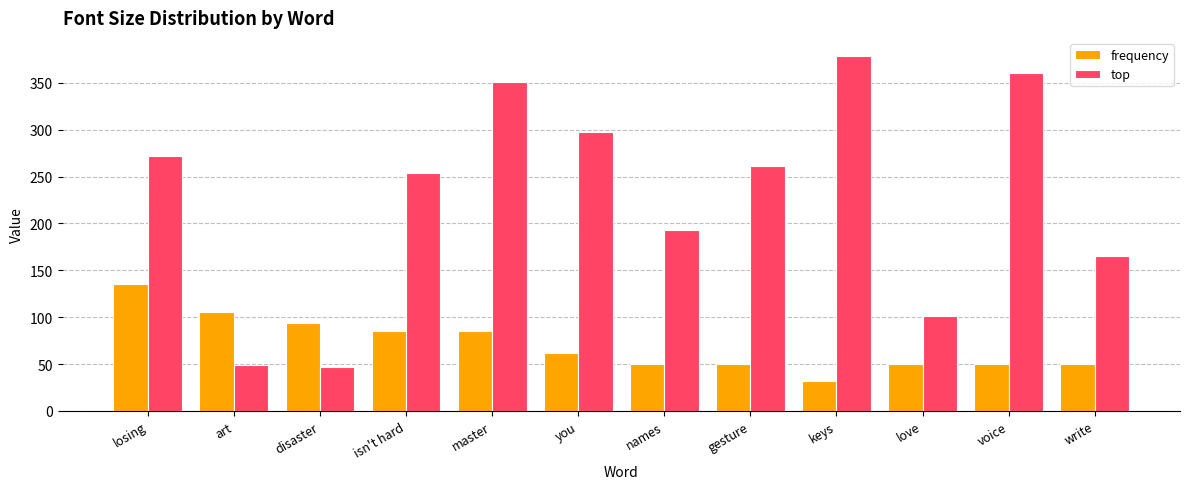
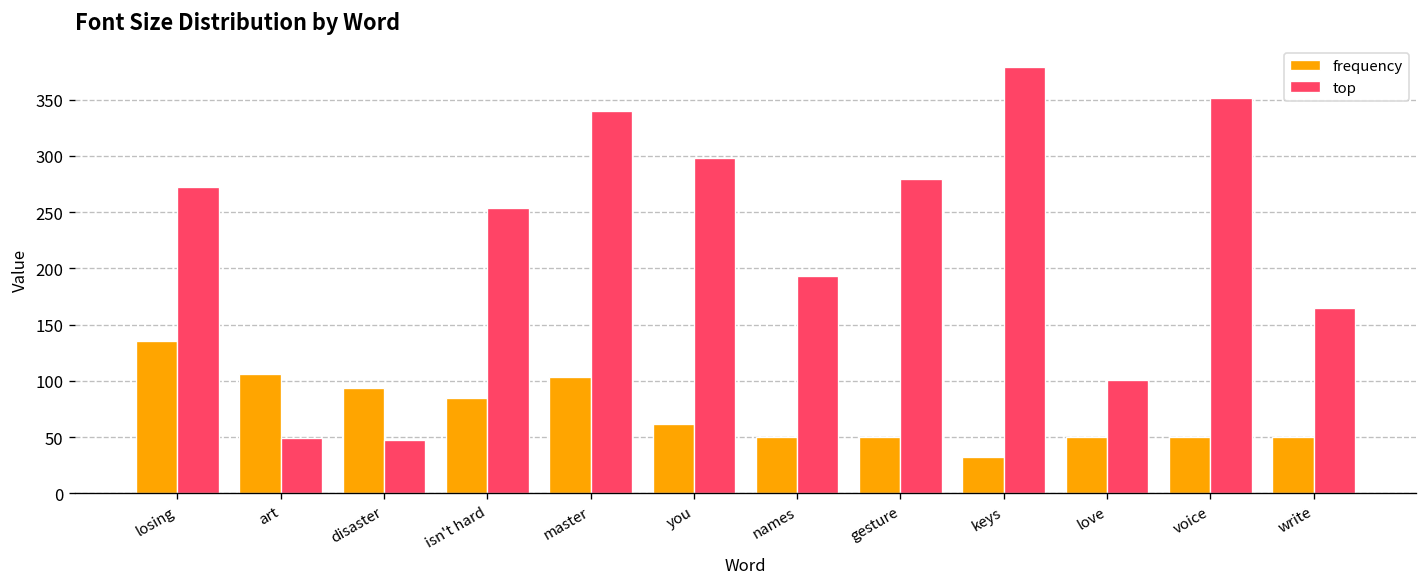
  {
    "frequency": {
      "losing": 140,
      "art": 110,
      "disaster": 90,
      "isn't hard": 90,
-     "master": 90,
+     "master": 100,
      "you": 60,
      "names": 50,
      "gesture": 50,
      "keys": 30,
      "love": 50,
      "voice": 50,
      "write": 50
    },
    "top": {
      "losing": 270,
      "art": 50,
      "disaster": 50,
      "isn't hard": 250,
-     "master": 350,
+     "master": 340,
      "you": 300,
      "names": 190,
-     "gesture": 260,
+     "gesture": 280,
      "keys": 380,
      "love": 100,
-     "voice": 360,
+     "voice": 350,
      "write": 170
    }
  }
